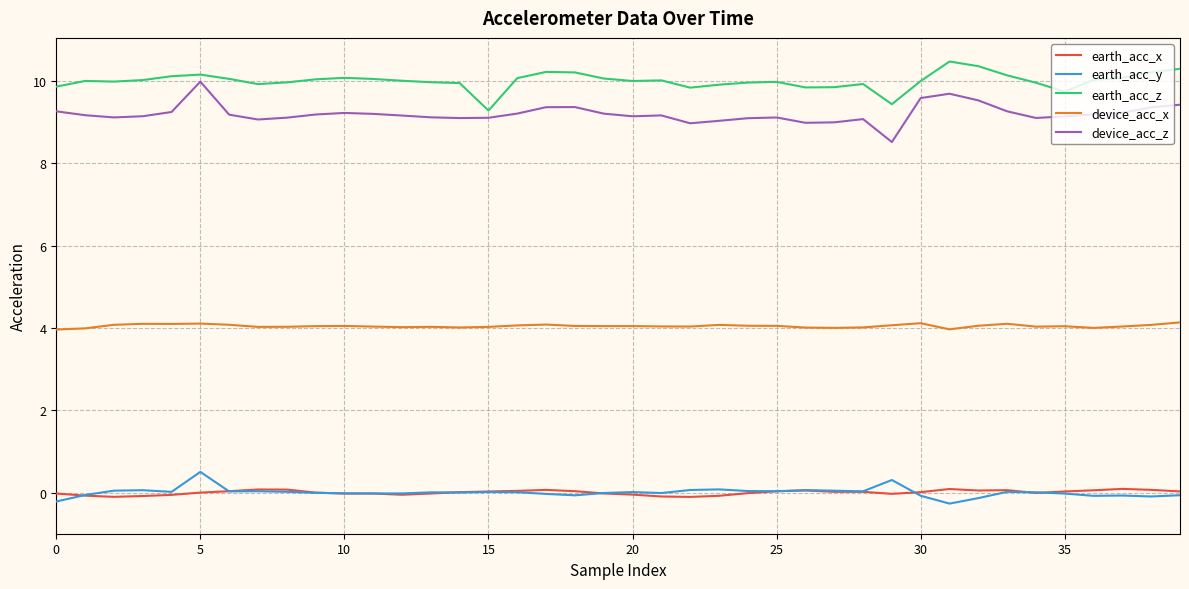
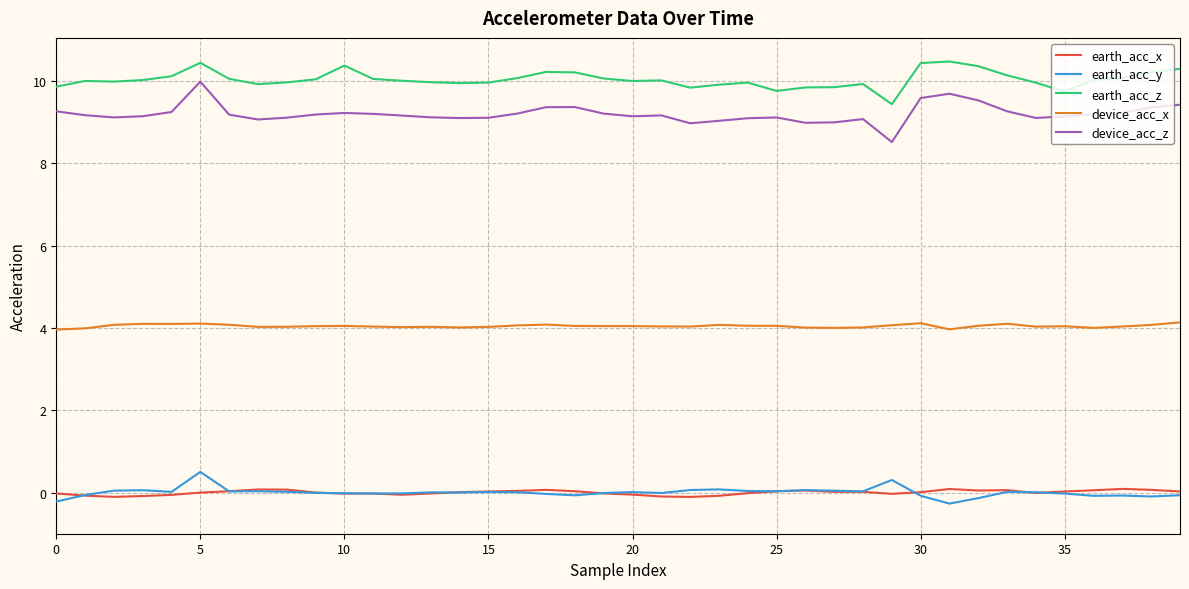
  {
    "earth_acc_y": {
      "0": -0.2,
      "5": 0.5,
      "30": -0.1
    },
    "earth_acc_z": {
      "0": 9.9,
-     "5": 10.2,
-     "10": 10.1,
-     "15": 9.3,
+     "5": 10.4,
+     "10": 10.4,
+     "15": 10.0,
      "20": 10.0,
-     "25": 10.0,
-     "30": 10.0
+     "25": 9.8,
+     "30": 10.4
    },
    "device_acc_z": {
      "0": 9.3,
      "5": 10.0,
      "10": 9.2,
      "15": 9.1,
      "20": 9.1,
      "25": 9.1,
      "30": 9.6
    }
  }
